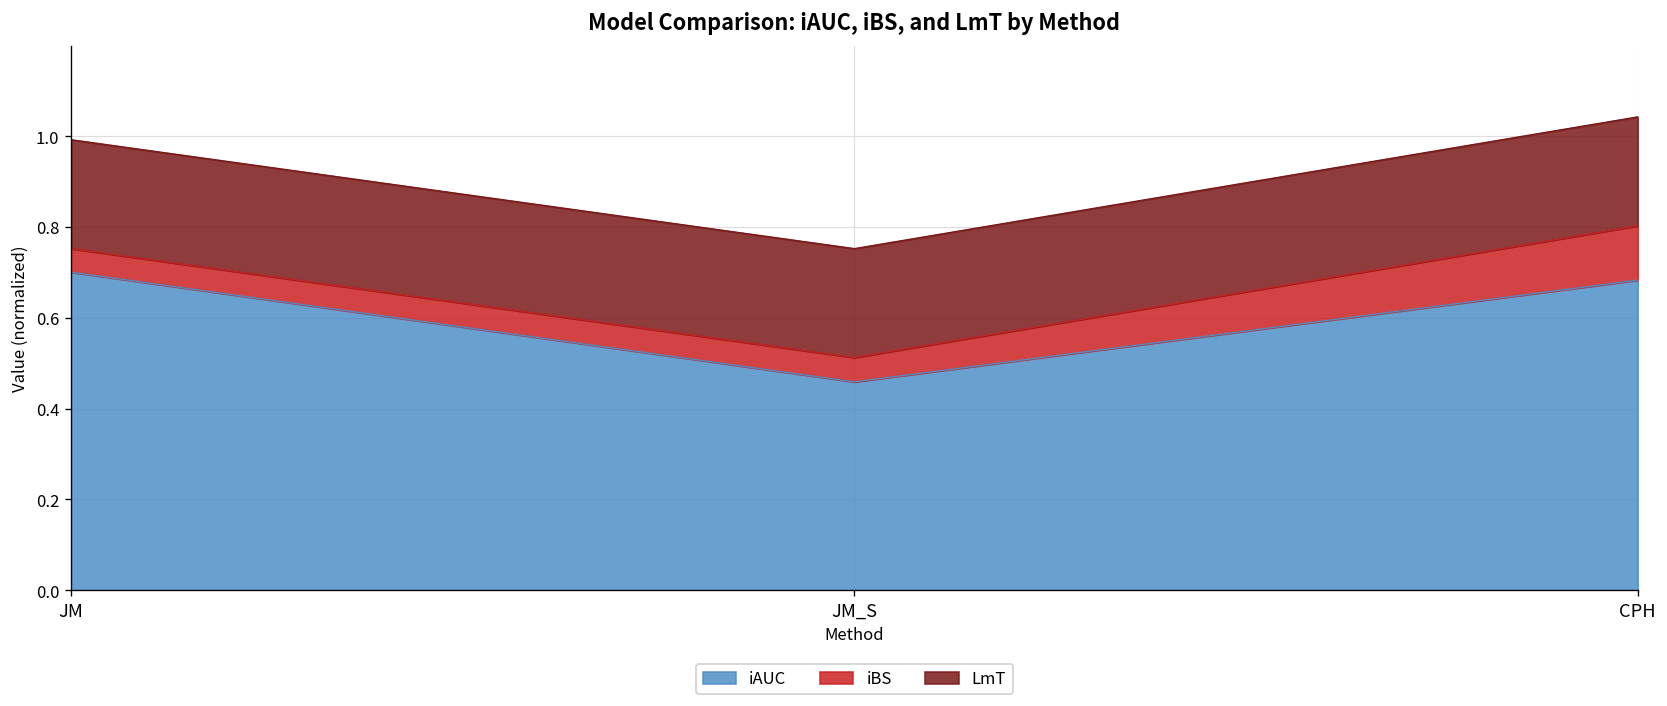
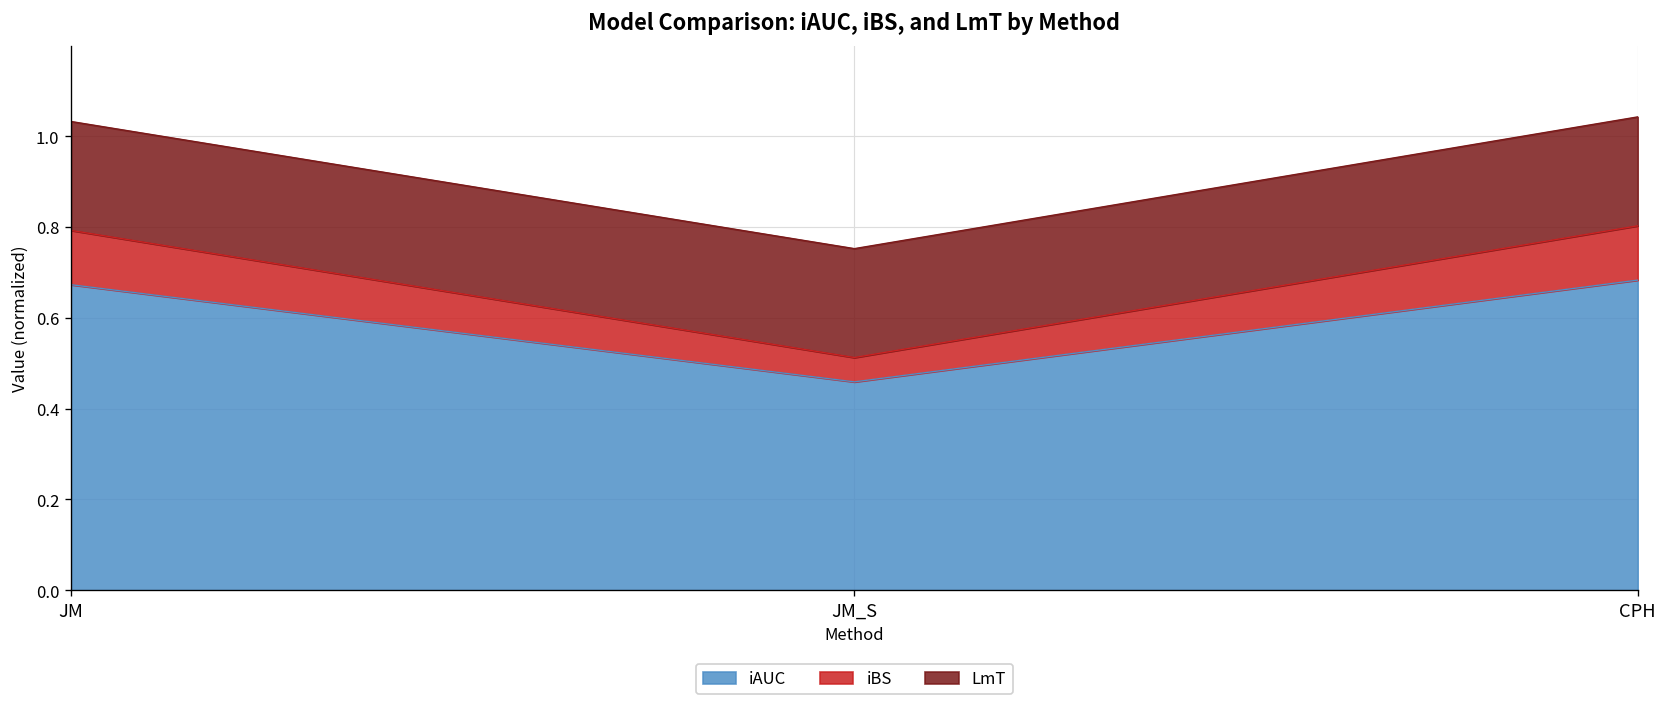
  {
    "iAUC": {
-     "JM": 0.70,
+     "JM": 0.67,
      "JM_S": 0.46,
      "CPH": 0.68
    },
    "iBS": {
-     "JM": 0.05,
+     "JM": 0.12,
      "JM_S": 0.05,
      "CPH": 0.12
    },
    "LmT": {
      "JM": 0.24,
      "JM_S": 0.24,
      "CPH": 0.24
    }
  }
